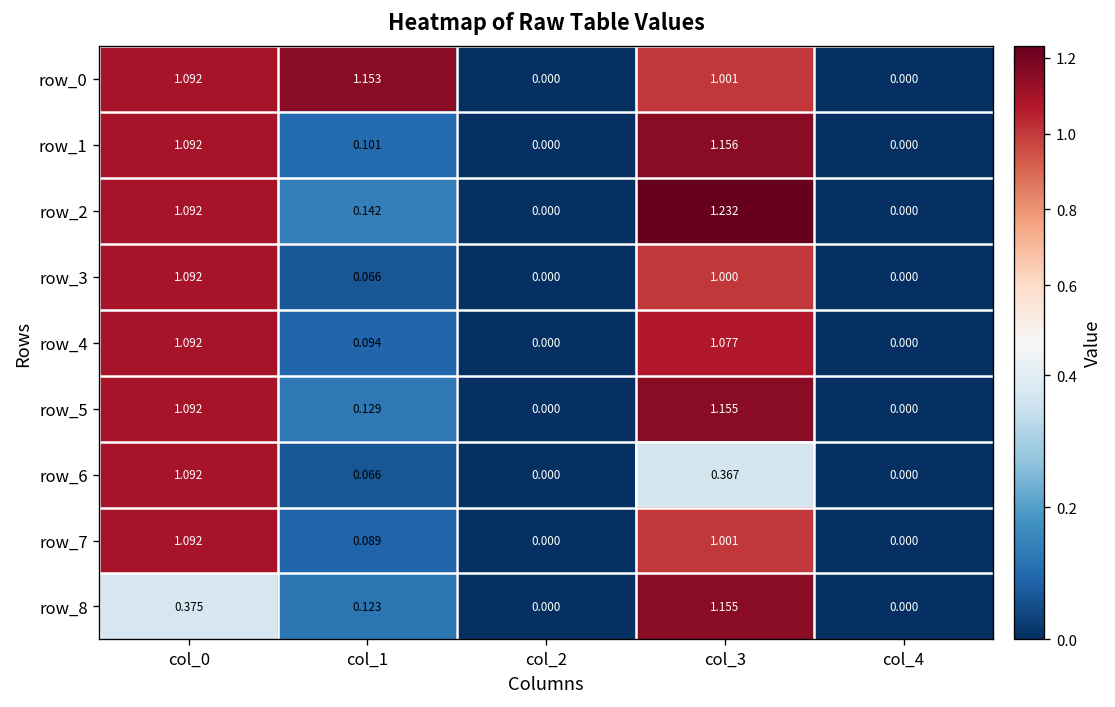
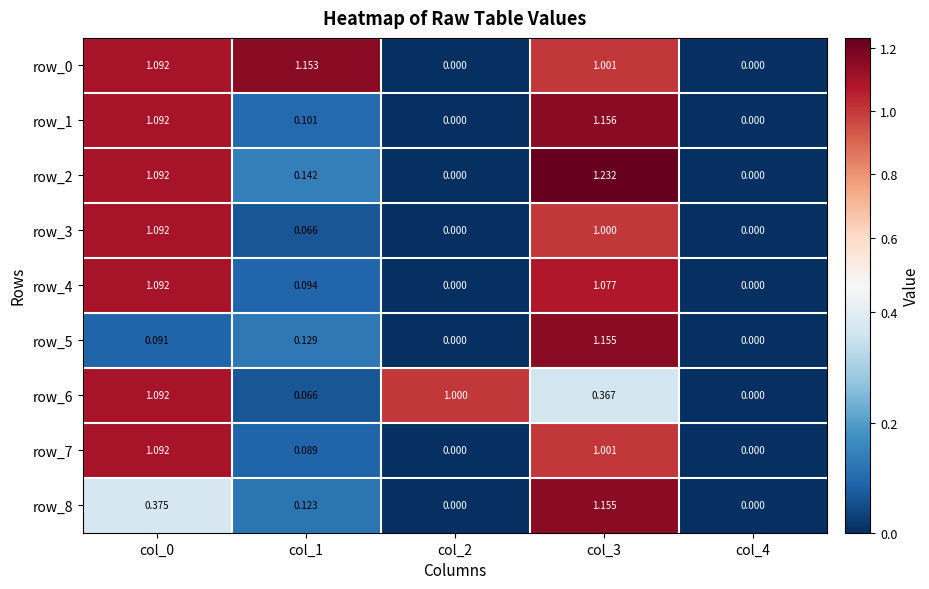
  {
    "row_0": {
      "col_0": 1.092,
      "col_1": 1.153,
      "col_2": 0.000,
      "col_3": 1.001,
      "col_4": 0.000
    },
    "row_1": {
      "col_0": 1.092,
      "col_1": 0.101,
      "col_2": 0.000,
      "col_3": 1.156,
      "col_4": 0.000
    },
    "row_2": {
      "col_0": 1.092,
      "col_1": 0.142,
      "col_2": 0.000,
      "col_3": 1.232,
      "col_4": 0.000
    },
    "row_3": {
      "col_0": 1.092,
      "col_1": 0.066,
      "col_2": 0.000,
      "col_3": 1.000,
      "col_4": 0.000
    },
    "row_4": {
      "col_0": 1.092,
      "col_1": 0.094,
      "col_2": 0.000,
      "col_3": 1.077,
      "col_4": 0.000
    },
    "row_5": {
-     "col_0": 1.092,
+     "col_0": 0.091,
      "col_1": 0.129,
      "col_2": 0.000,
      "col_3": 1.155,
      "col_4": 0.000
    },
    "row_6": {
      "col_0": 1.092,
      "col_1": 0.066,
-     "col_2": 0.000,
+     "col_2": 1.000,
      "col_3": 0.367,
      "col_4": 0.000
    },
    "row_7": {
      "col_0": 1.092,
      "col_1": 0.089,
      "col_2": 0.000,
      "col_3": 1.001,
      "col_4": 0.000
    },
    "row_8": {
      "col_0": 0.375,
      "col_1": 0.123,
      "col_2": 0.000,
      "col_3": 1.155,
      "col_4": 0.000
    }
  }
